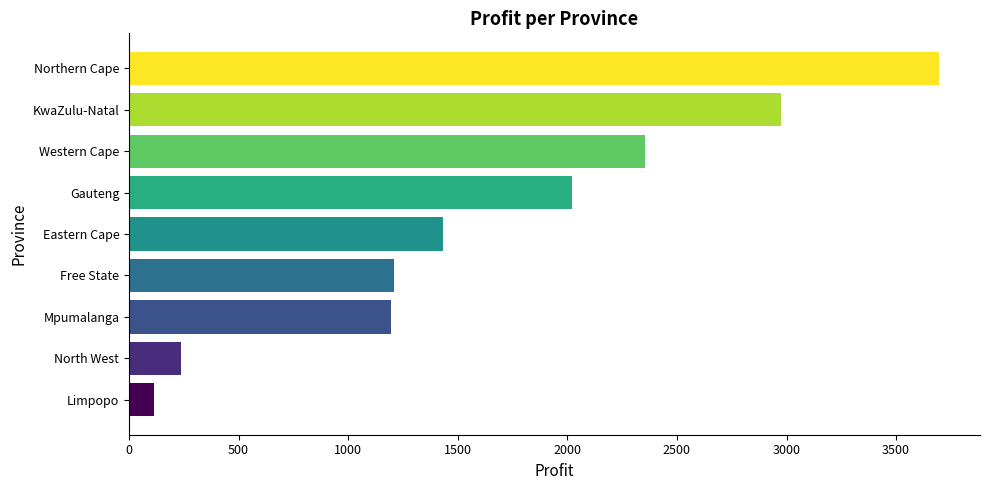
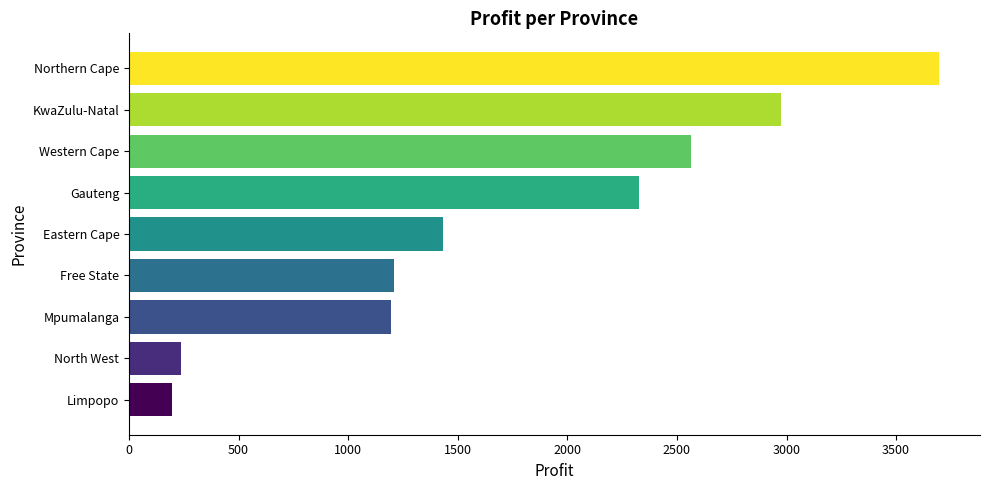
  {
    "Northern Cape": 3700,
    "KwaZulu-Natal": 2980,
-   "Western Cape": 2360,
-   "Gauteng": 2020,
+   "Western Cape": 2560,
+   "Gauteng": 2320,
    "Eastern Cape": 1430,
    "Free State": 1210,
    "Mpumalanga": 1200,
    "North West": 240,
-   "Limpopo": 110
+   "Limpopo": 200
  }
